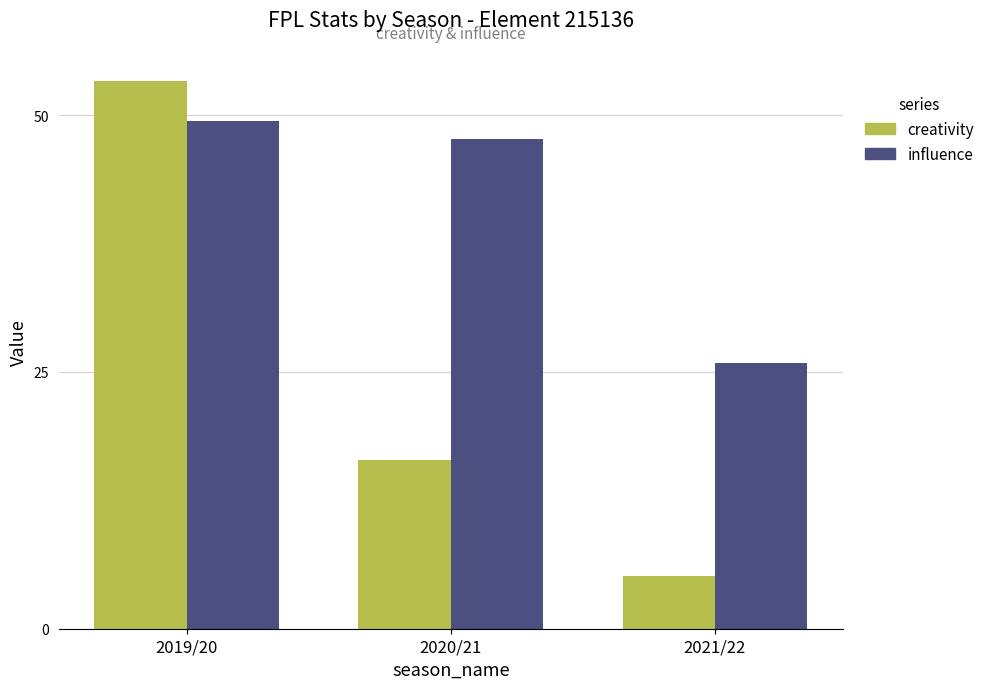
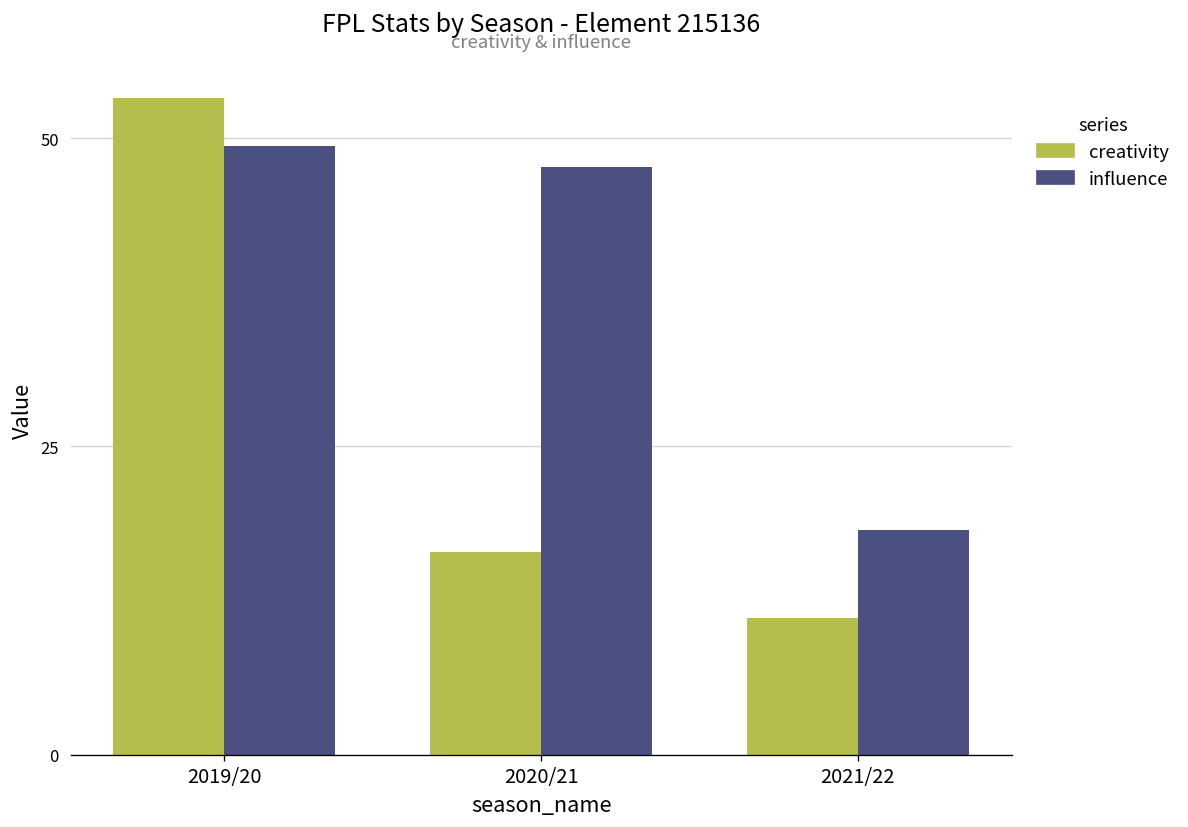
  {
    "creativity": {
      "2019/20": 53.3,
      "2020/21": 16.4,
-     "2021/22": 5.1
+     "2021/22": 11.1
    },
    "influence": {
      "2019/20": 49.4,
      "2020/21": 47.7,
-     "2021/22": 25.9
+     "2021/22": 18.2
    }
  }
